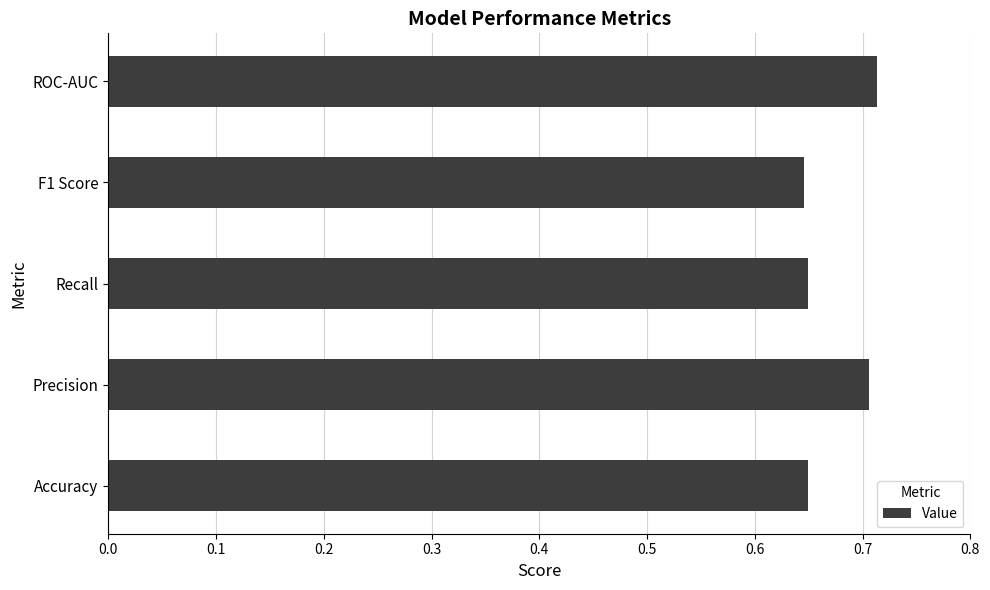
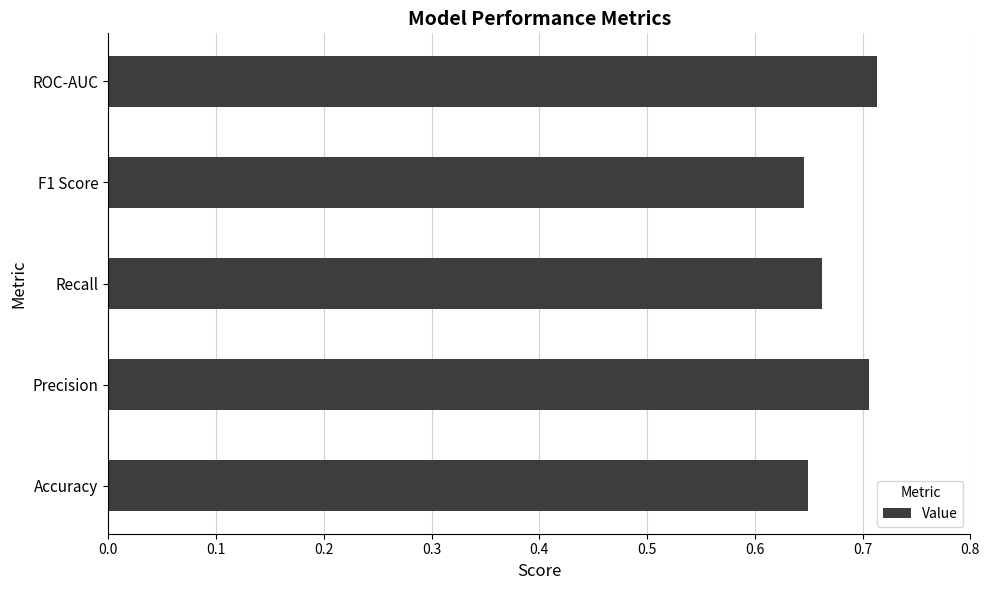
  {
    "ROC-AUC": 0.713,
    "F1 Score": 0.645,
-   "Recall": 0.649,
+   "Recall": 0.663,
    "Precision": 0.706,
    "Accuracy": 0.649
  }
